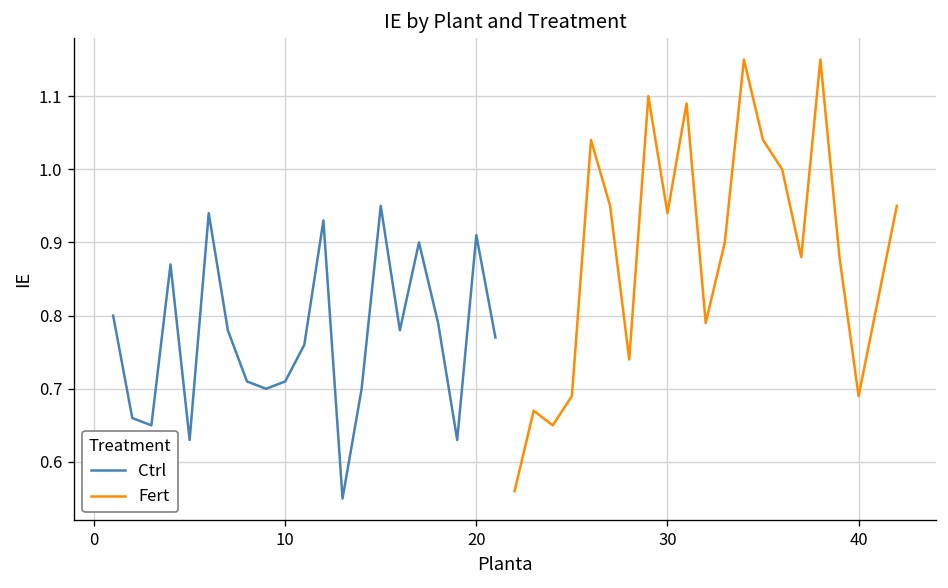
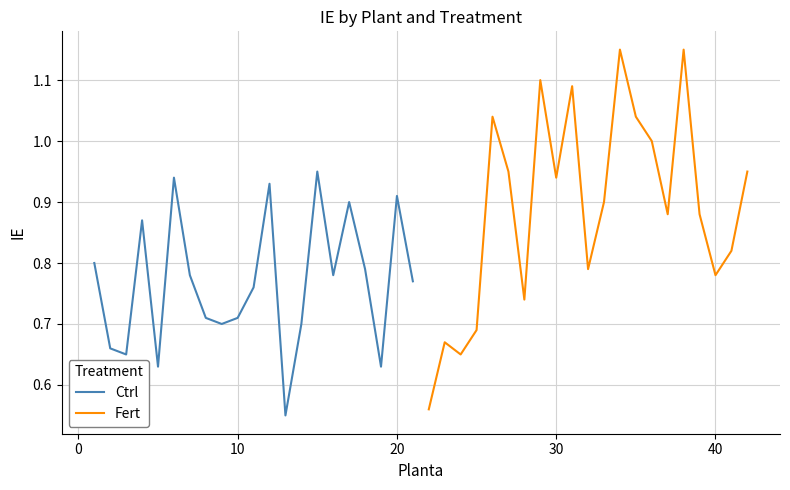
  {
    "Ctrl": {
      "10": 0.71,
      "20": 0.91
    },
    "Fert": {
      "30": 0.94,
-     "40": 0.69
+     "40": 0.78
    }
  }
